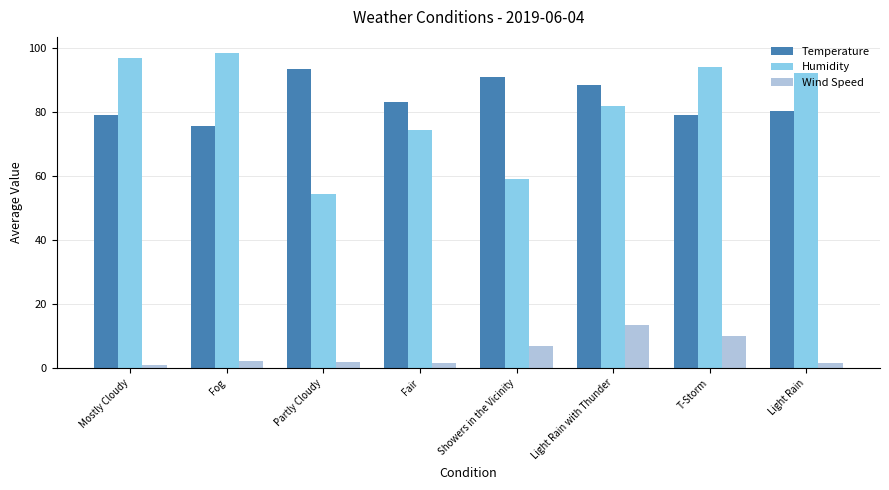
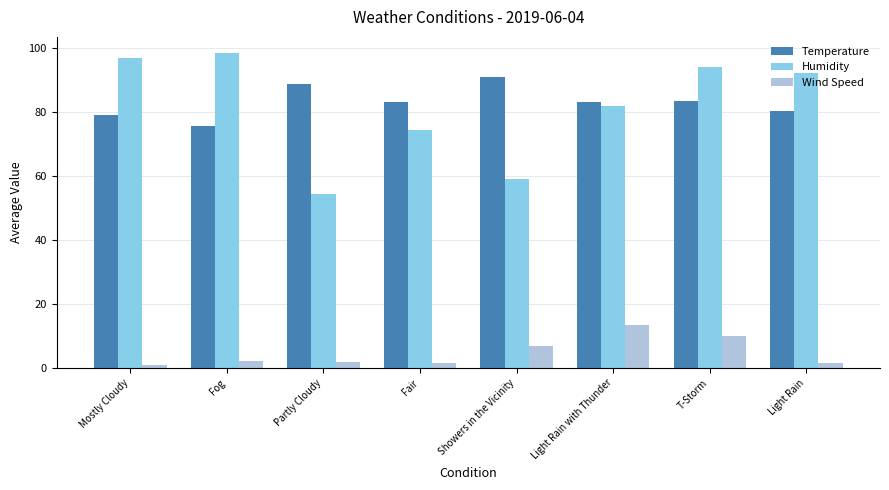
  {
    "Temperature": {
      "Mostly Cloudy": 79,
      "Fog": 76,
-     "Partly Cloudy": 93,
+     "Partly Cloudy": 89,
      "Fair": 83,
      "Showers in the Vicinity": 91,
-     "Light Rain with Thunder": 89,
-     "T-Storm": 79,
+     "Light Rain with Thunder": 83,
+     "T-Storm": 83,
      "Light Rain": 80
    }
  }
